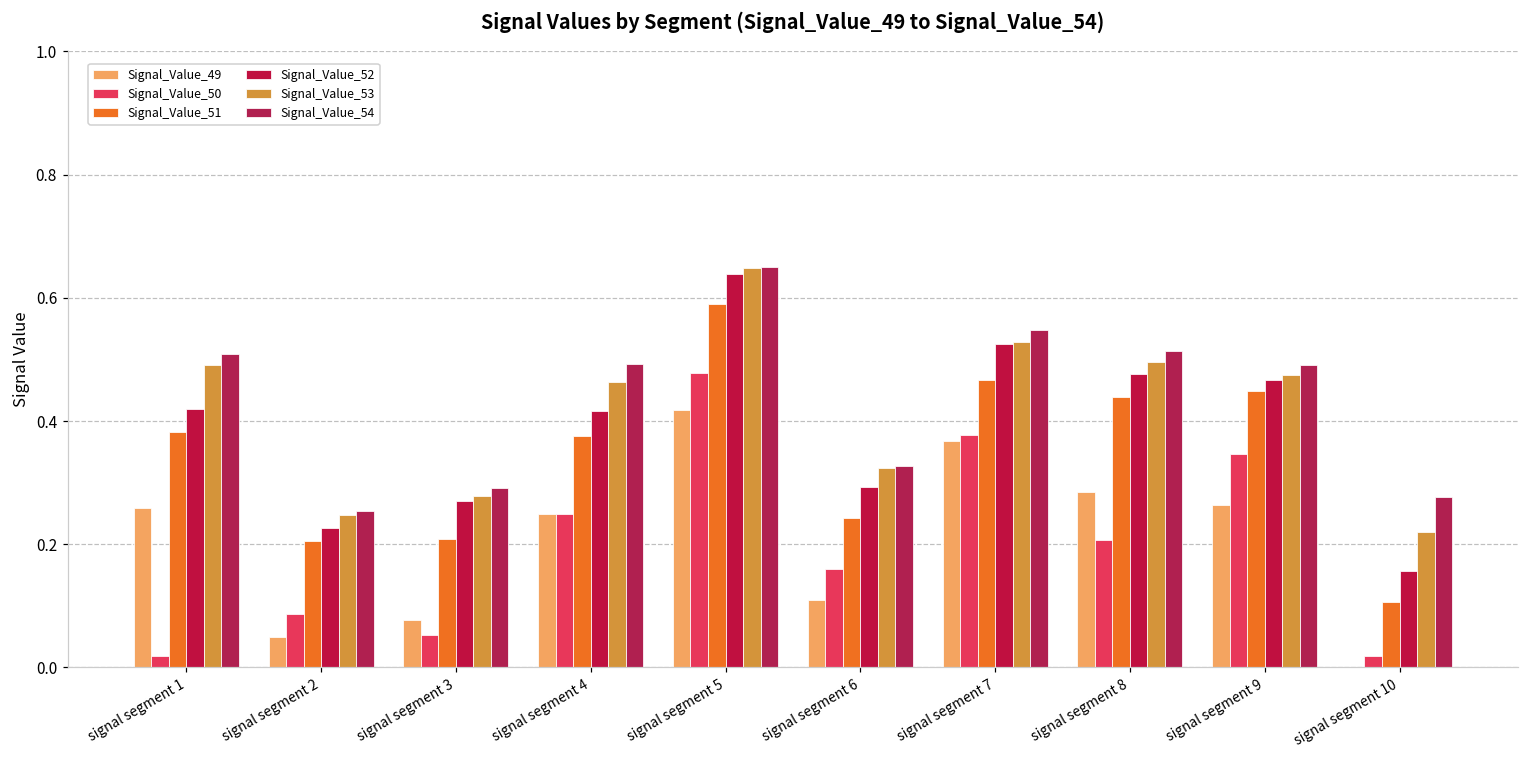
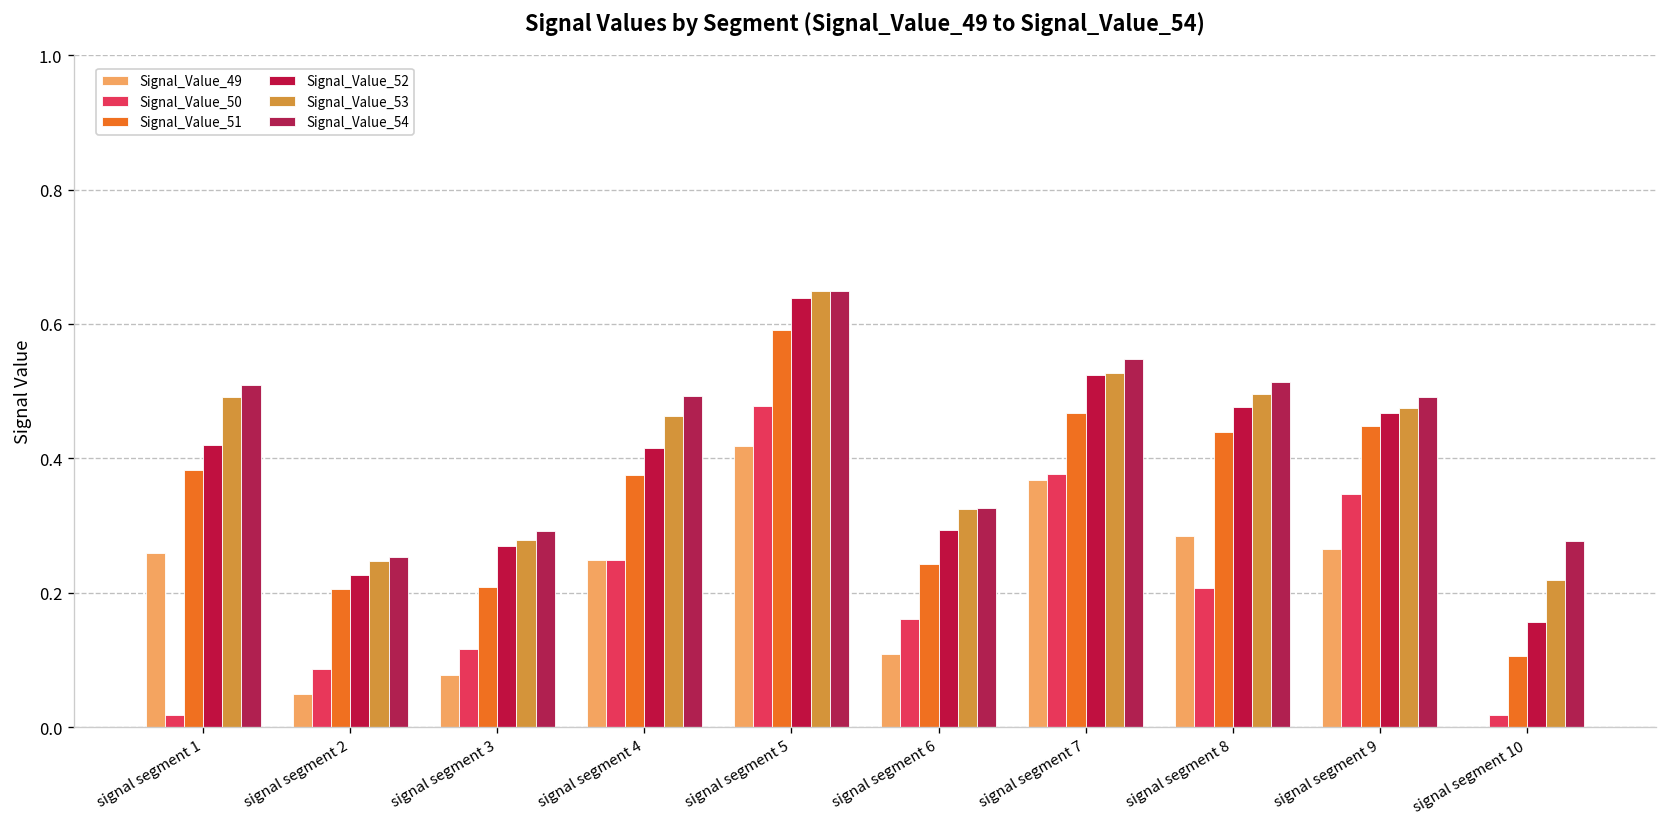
  {
    "Signal_Value_50": {
      "signal segment 1": 0.02,
      "signal segment 2": 0.09,
-     "signal segment 3": 0.05,
+     "signal segment 3": 0.12,
      "signal segment 4": 0.25,
      "signal segment 5": 0.48,
      "signal segment 6": 0.16,
      "signal segment 7": 0.38,
      "signal segment 8": 0.21,
      "signal segment 9": 0.35,
      "signal segment 10": 0.02
    }
  }
